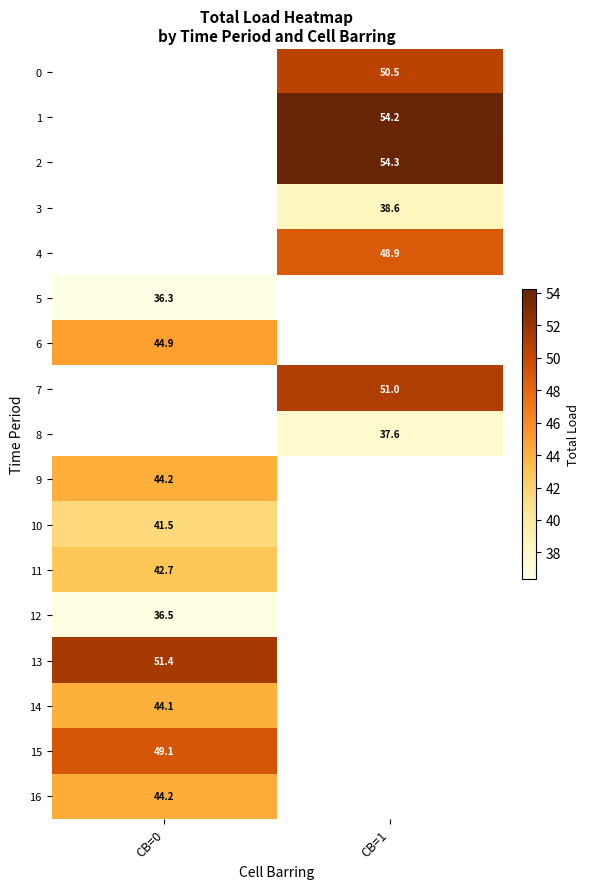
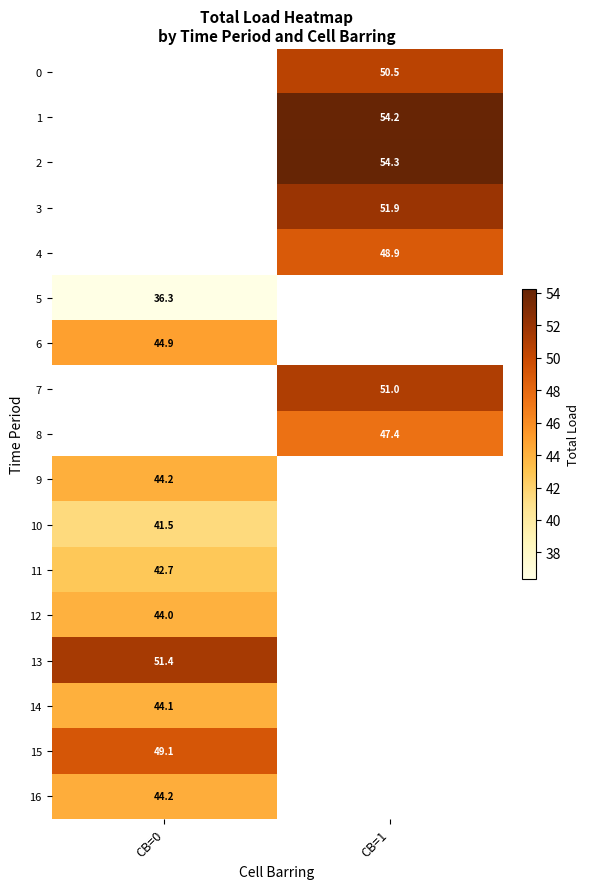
  {
    "0": {
      "CB=1": 50.5
    },
    "1": {
      "CB=1": 54.2
    },
    "2": {
      "CB=1": 54.3
    },
    "3": {
-     "CB=1": 38.6
+     "CB=1": 51.9
    },
    "4": {
      "CB=1": 48.9
    },
    "5": {
      "CB=0": 36.3
    },
    "6": {
      "CB=0": 44.9
    },
    "7": {
      "CB=1": 51.0
    },
    "8": {
-     "CB=1": 37.6
+     "CB=1": 47.4
    },
    "9": {
      "CB=0": 44.2
    },
    "10": {
      "CB=0": 41.5
    },
    "11": {
      "CB=0": 42.7
    },
    "12": {
-     "CB=0": 36.5
+     "CB=0": 44.0
    },
    "13": {
      "CB=0": 51.4
    },
    "14": {
      "CB=0": 44.1
    },
    "15": {
      "CB=0": 49.1
    },
    "16": {
      "CB=0": 44.2
    }
  }
